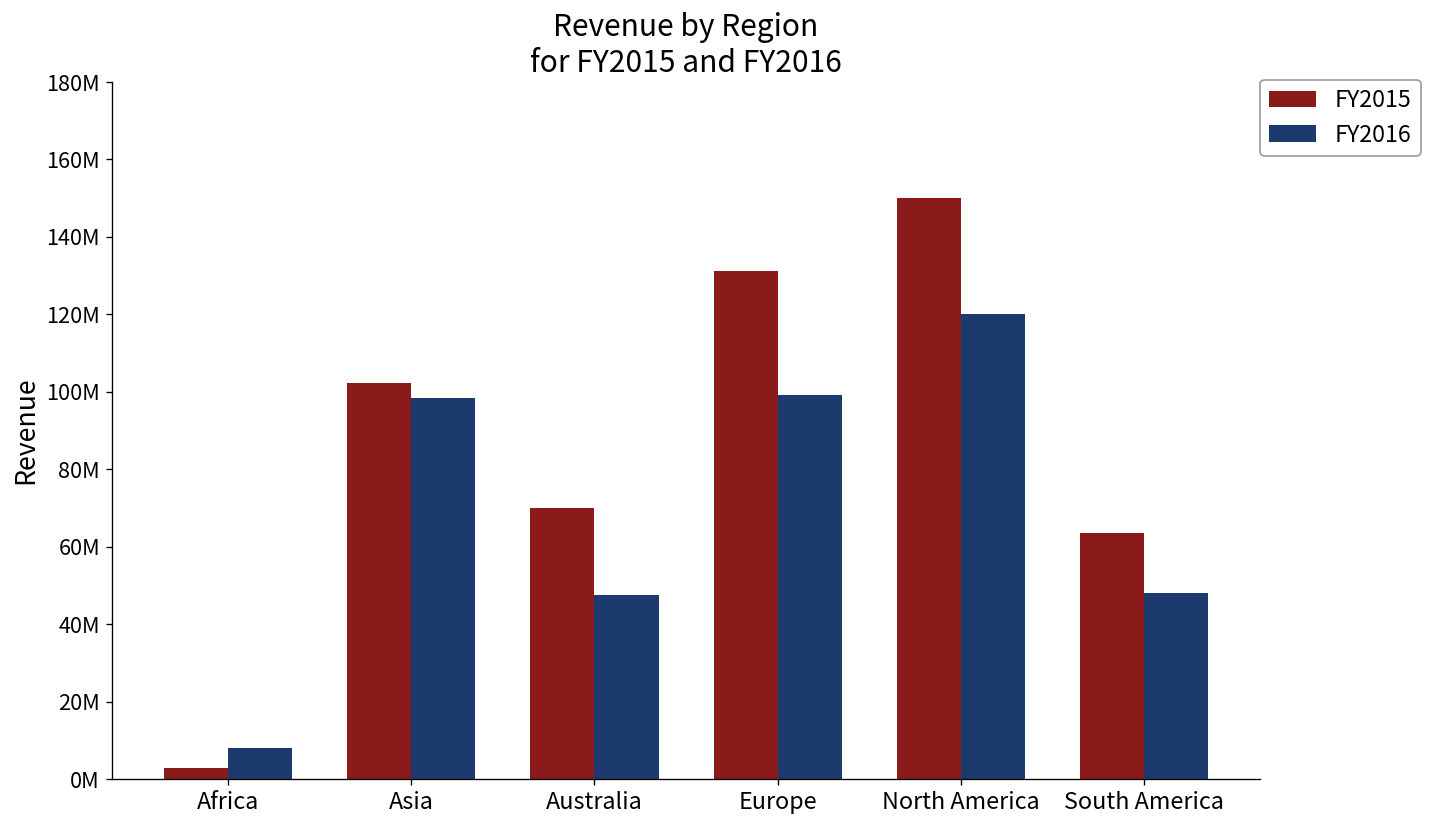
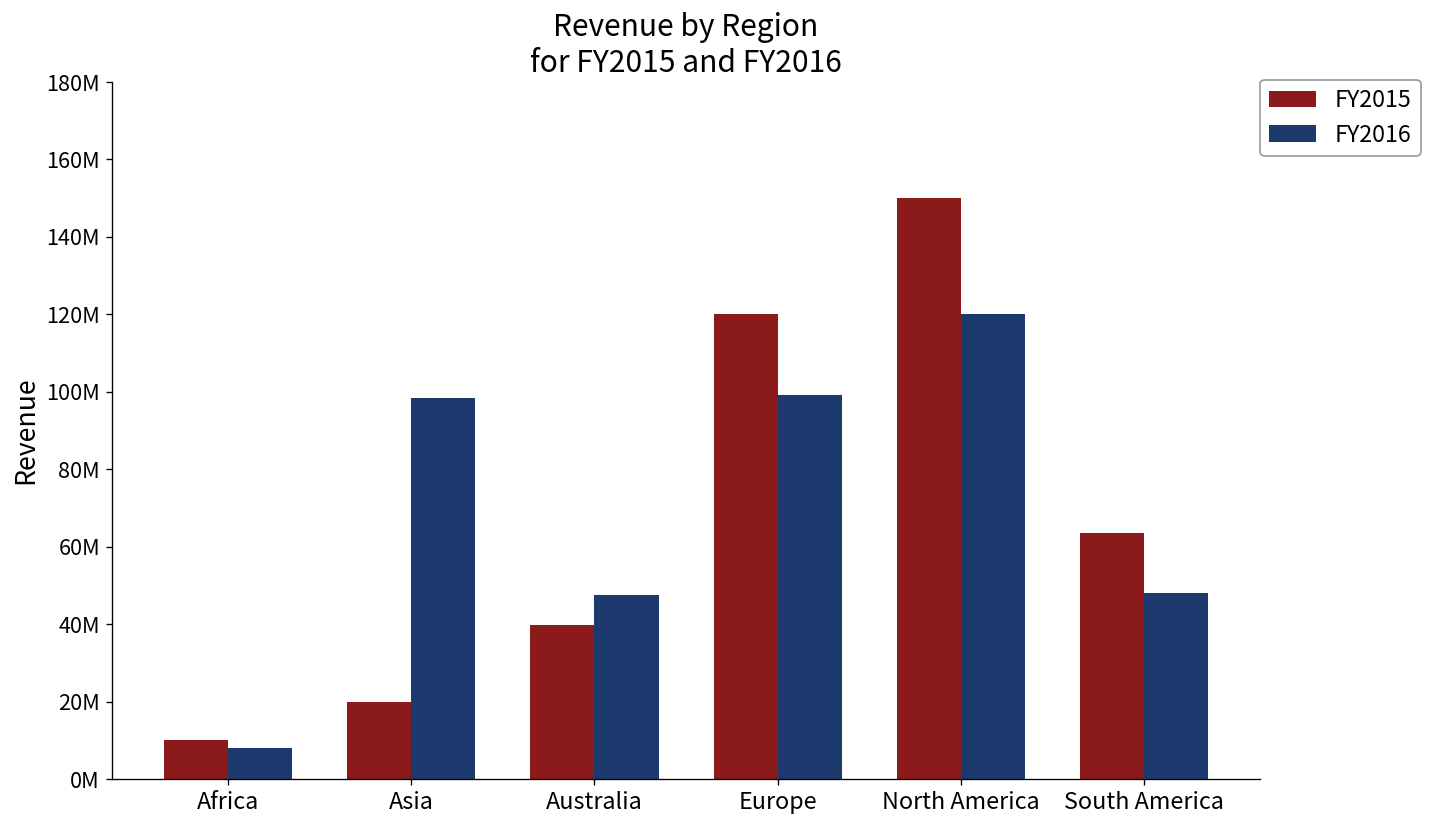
  {
    "FY2015": {
-     "Africa": 3000000,
-     "Asia": 102000000,
-     "Australia": 70000000,
-     "Europe": 131000000,
+     "Africa": 10000000,
+     "Asia": 20000000,
+     "Australia": 40000000,
+     "Europe": 120000000,
      "North America": 150000000,
      "South America": 64000000
    },
    "FY2016": {
      "Africa": 8000000,
      "Asia": 98000000,
      "Australia": 48000000,
      "Europe": 99000000,
      "North America": 120000000,
      "South America": 48000000
    }
  }
